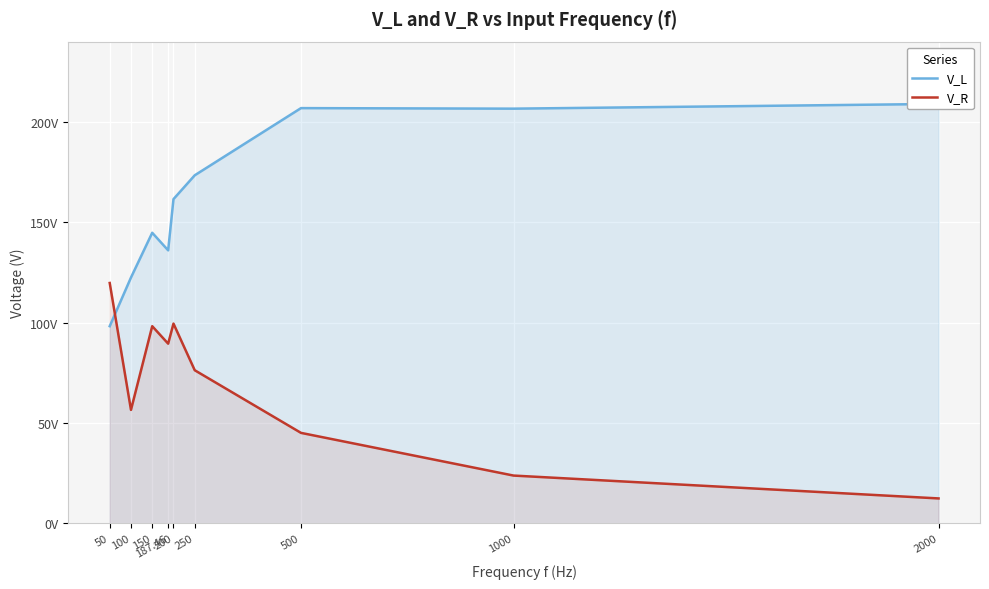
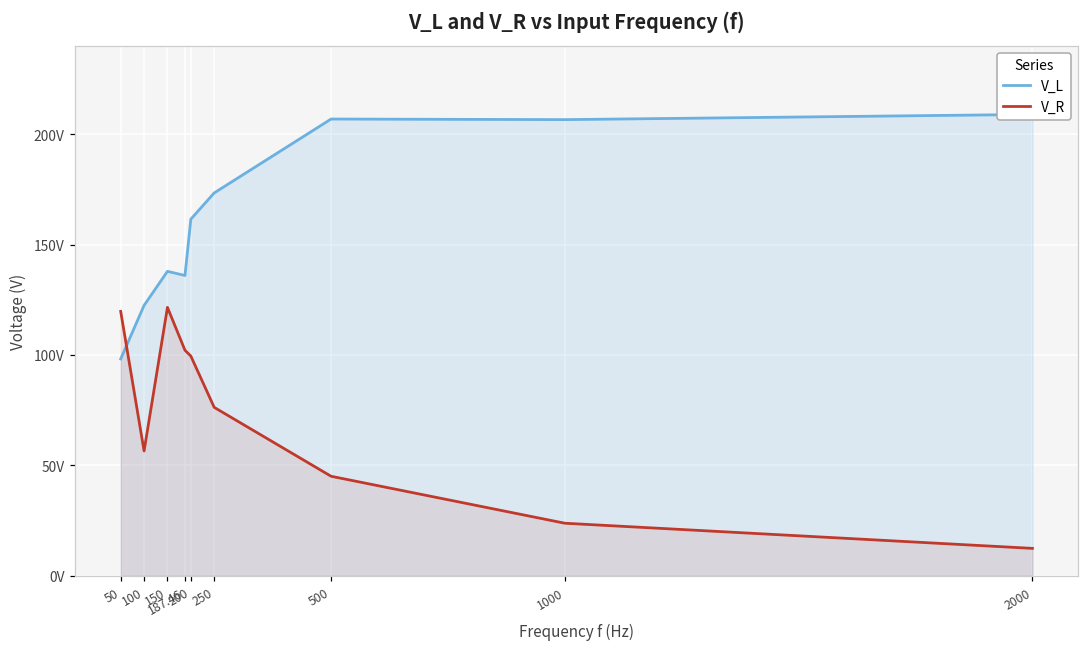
  {
    "V_L": {
      "50": "98V",
      "100": "122V",
-     "150": "145V",
+     "150": "138V",
      "187.46": "136V",
      "200": "162V",
      "250": "173V",
      "500": "207V",
      "1000": "207V"
    },
    "V_R": {
      "50": "120V",
      "100": "57V",
-     "150": "98V",
-     "187.46": "90V",
+     "150": "122V",
+     "187.46": "102V",
      "200": "100V",
      "250": "76V",
      "500": "45V",
      "1000": "24V",
      "2000": "12V"
    }
  }
